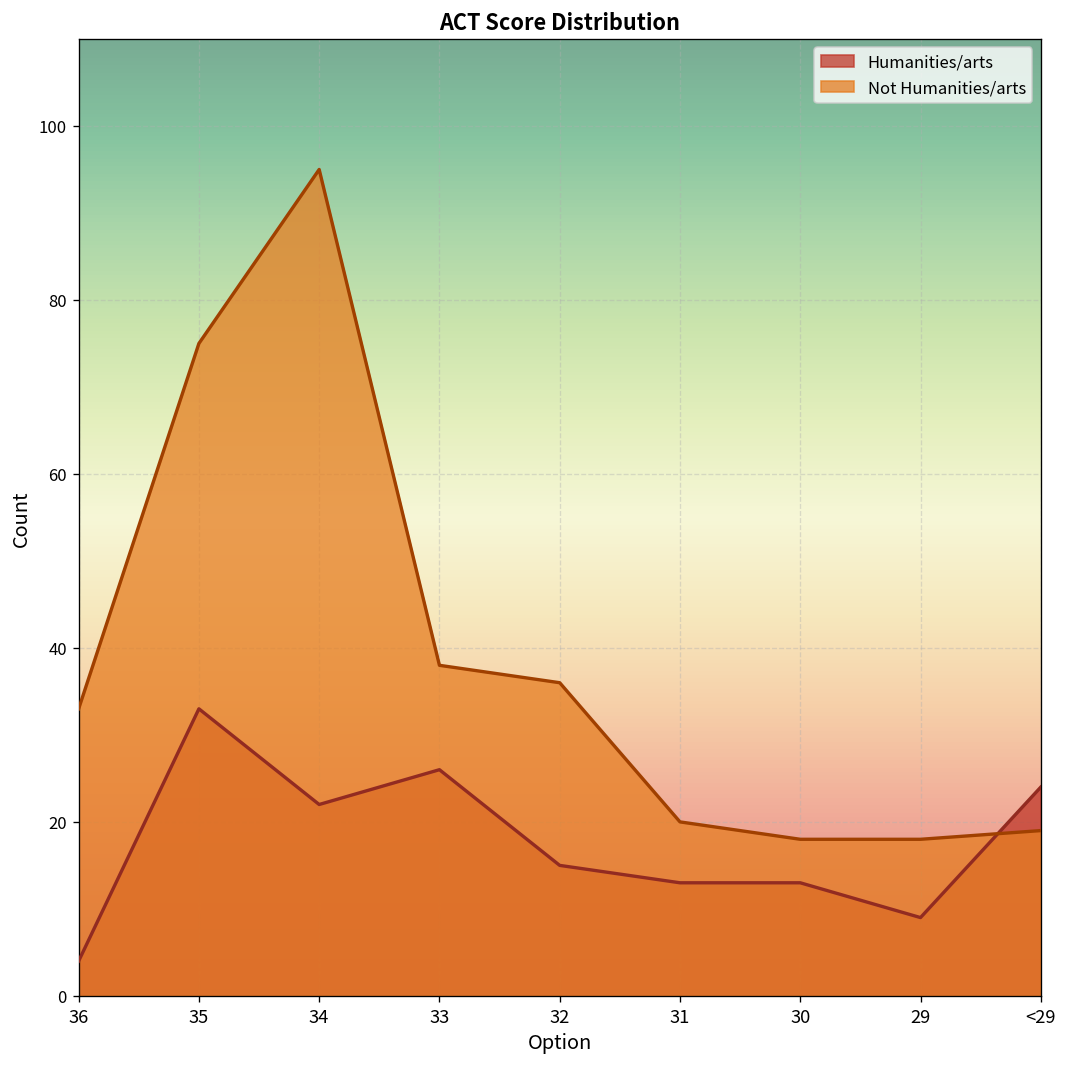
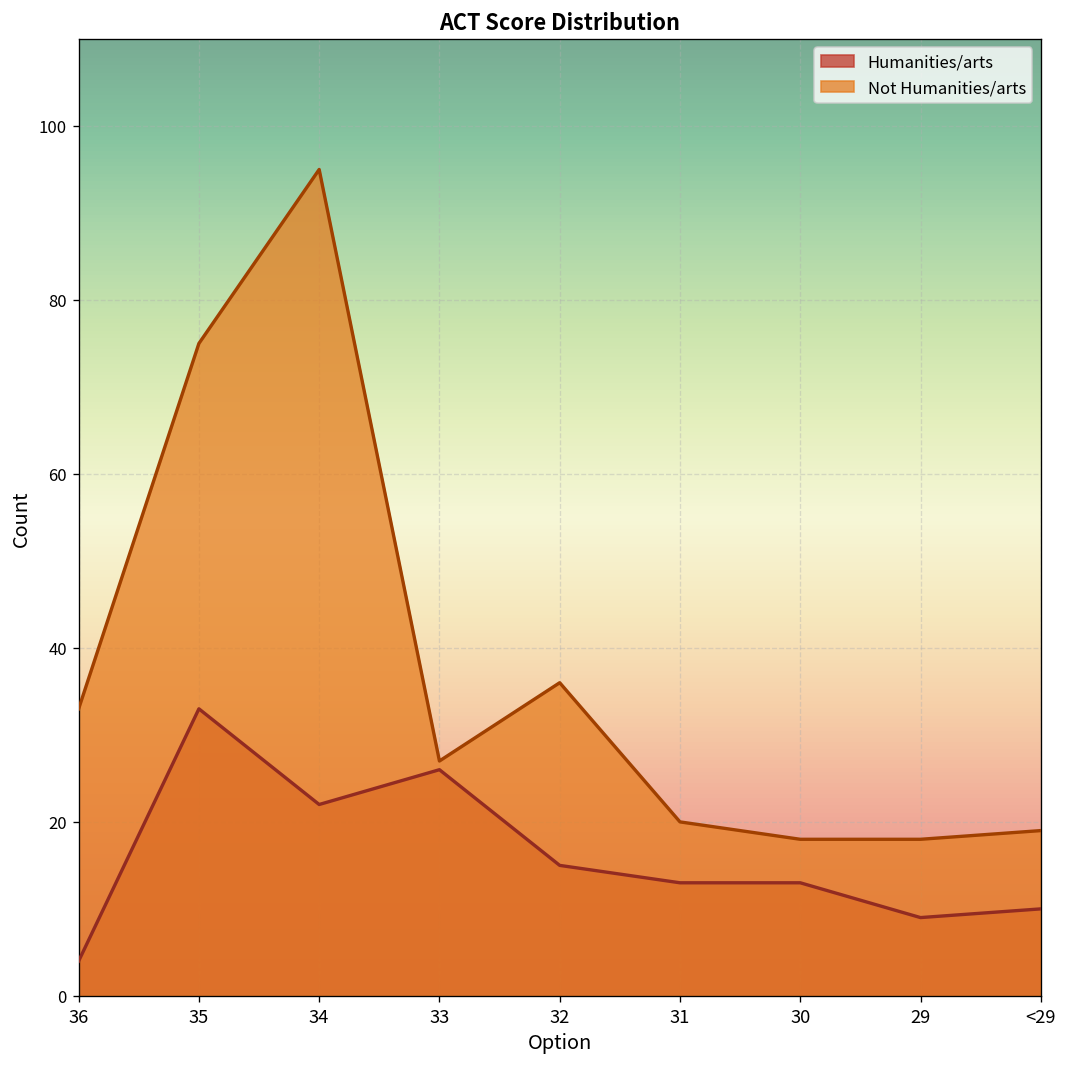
  {
    "Humanities/arts": {
      "36": 4,
      "35": 33,
      "34": 22,
      "33": 26,
      "32": 15,
      "31": 13,
      "30": 13,
      "29": 9,
-     "<29": 24
+     "<29": 10
    },
    "Not Humanities/arts": {
      "36": 33,
      "35": 75,
      "34": 95,
-     "33": 38,
+     "33": 27,
      "32": 36,
      "31": 20,
      "30": 18,
      "29": 18,
      "<29": 19
    }
  }
